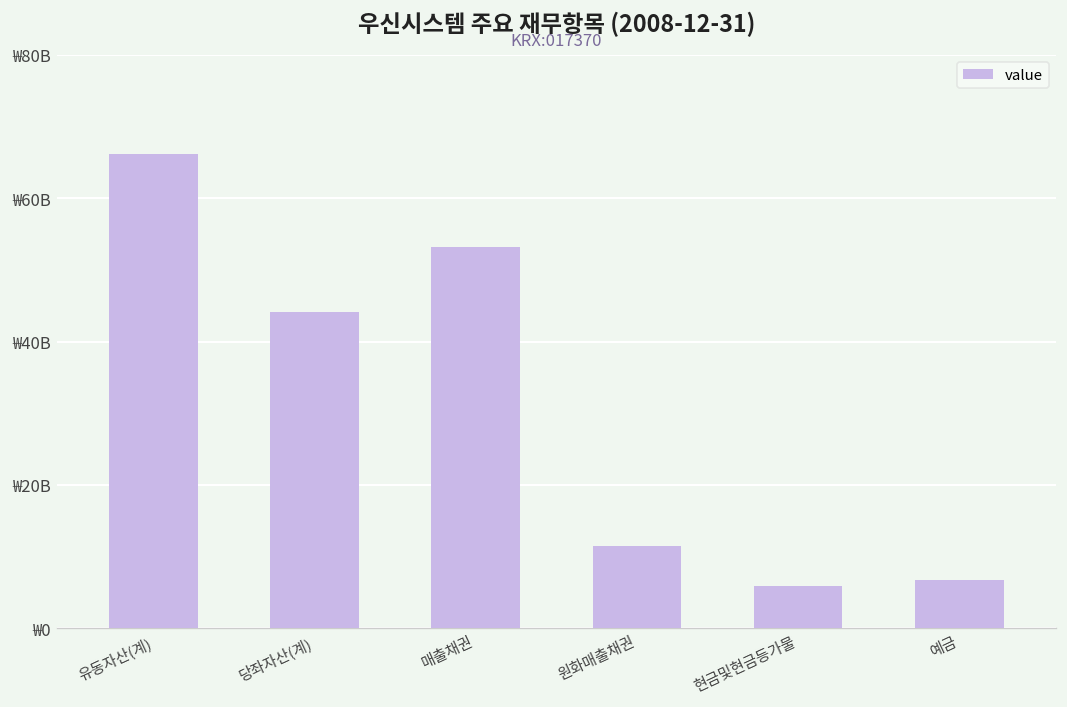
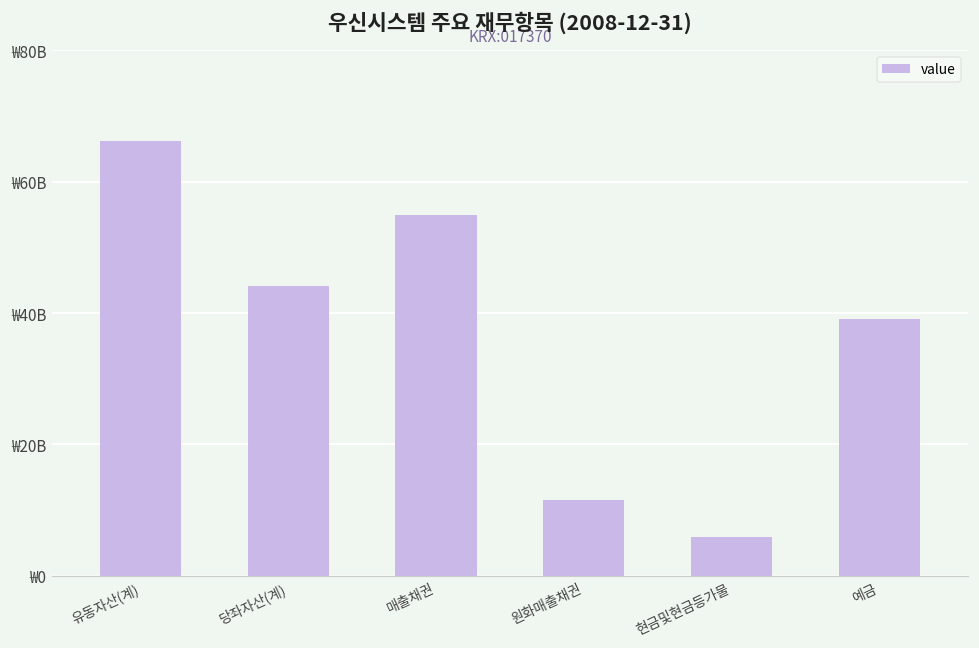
  {
    "유동자산(계)": "₩66000000000",
    "당좌자산(계)": "₩44000000000",
-   "매출채권": "₩53000000000",
+   "매출채권": "₩55000000000",
    "원화매출채권": "₩12000000000",
    "현금및현금등가물": "₩6000000000",
-   "예금": "₩7000000000"
+   "예금": "₩39000000000"
  }
